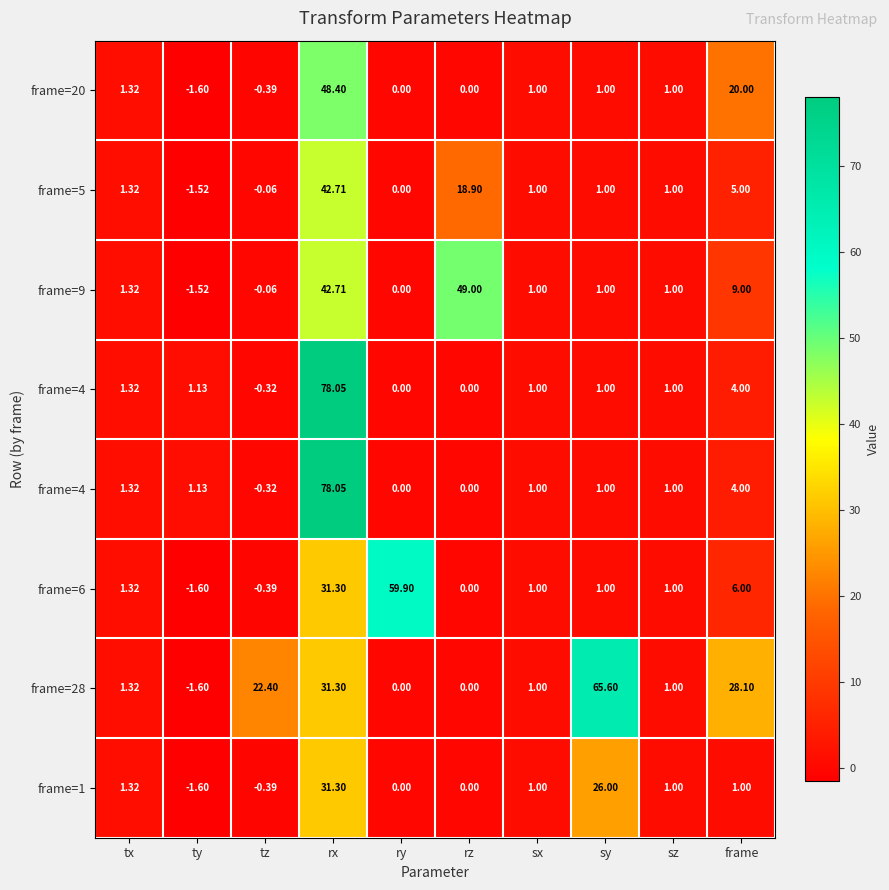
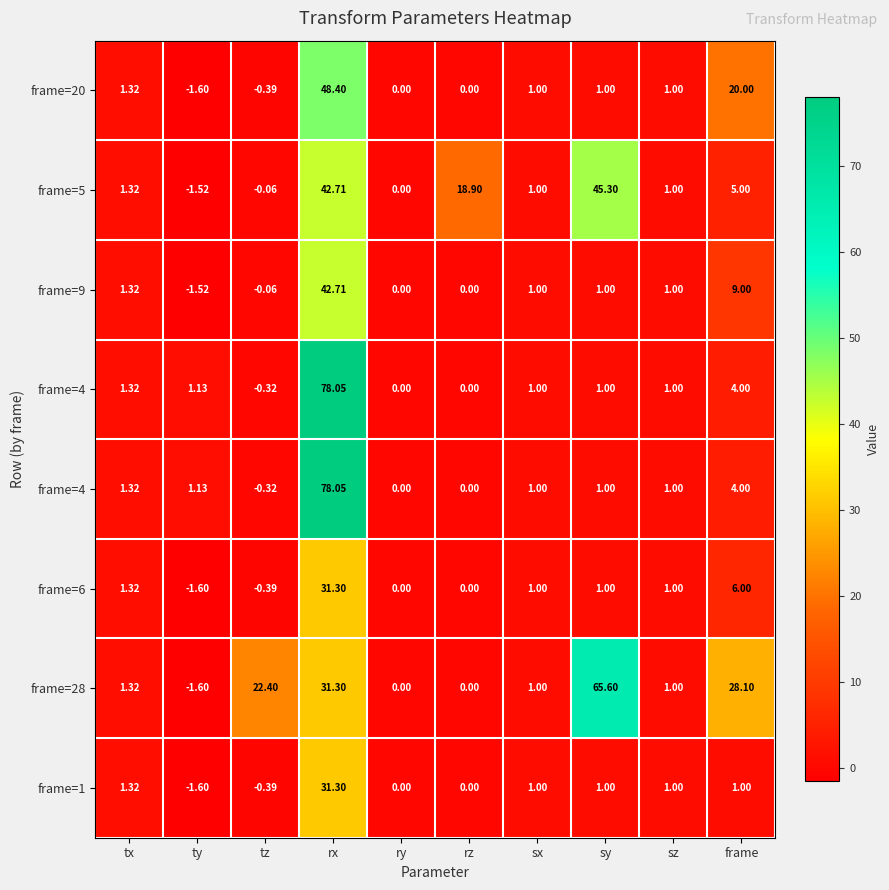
  {
    "frame=20": {
      "tx": 1.32,
      "ty": -1.60,
      "tz": -0.39,
      "rx": 48.40,
      "ry": 0.00,
      "rz": 0.00,
      "sx": 1.00,
      "sy": 1.00,
      "sz": 1.00,
      "frame": 20.00
    },
    "frame=5": {
      "tx": 1.32,
      "ty": -1.52,
      "tz": -0.06,
      "rx": 42.71,
      "ry": 0.00,
      "rz": 18.90,
      "sx": 1.00,
-     "sy": 1.00,
+     "sy": 45.30,
      "sz": 1.00,
      "frame": 5.00
    },
    "frame=9": {
      "tx": 1.32,
      "ty": -1.52,
      "tz": -0.06,
      "rx": 42.71,
      "ry": 0.00,
-     "rz": 49.00,
+     "rz": 0.00,
      "sx": 1.00,
      "sy": 1.00,
      "sz": 1.00,
      "frame": 9.00
    },
    "frame=6": {
      "tx": 1.32,
      "ty": -1.60,
      "tz": -0.39,
      "rx": 31.30,
-     "ry": 59.90,
+     "ry": 0.00,
      "rz": 0.00,
      "sx": 1.00,
      "sy": 1.00,
      "sz": 1.00,
      "frame": 6.00
    },
    "frame=28": {
      "tx": 1.32,
      "ty": -1.60,
      "tz": 22.40,
      "rx": 31.30,
      "ry": 0.00,
      "rz": 0.00,
      "sx": 1.00,
      "sy": 65.60,
      "sz": 1.00,
      "frame": 28.10
    },
    "frame=1": {
      "tx": 1.32,
      "ty": -1.60,
      "tz": -0.39,
      "rx": 31.30,
      "ry": 0.00,
      "rz": 0.00,
      "sx": 1.00,
-     "sy": 26.00,
+     "sy": 1.00,
      "sz": 1.00,
      "frame": 1.00
    }
  }
